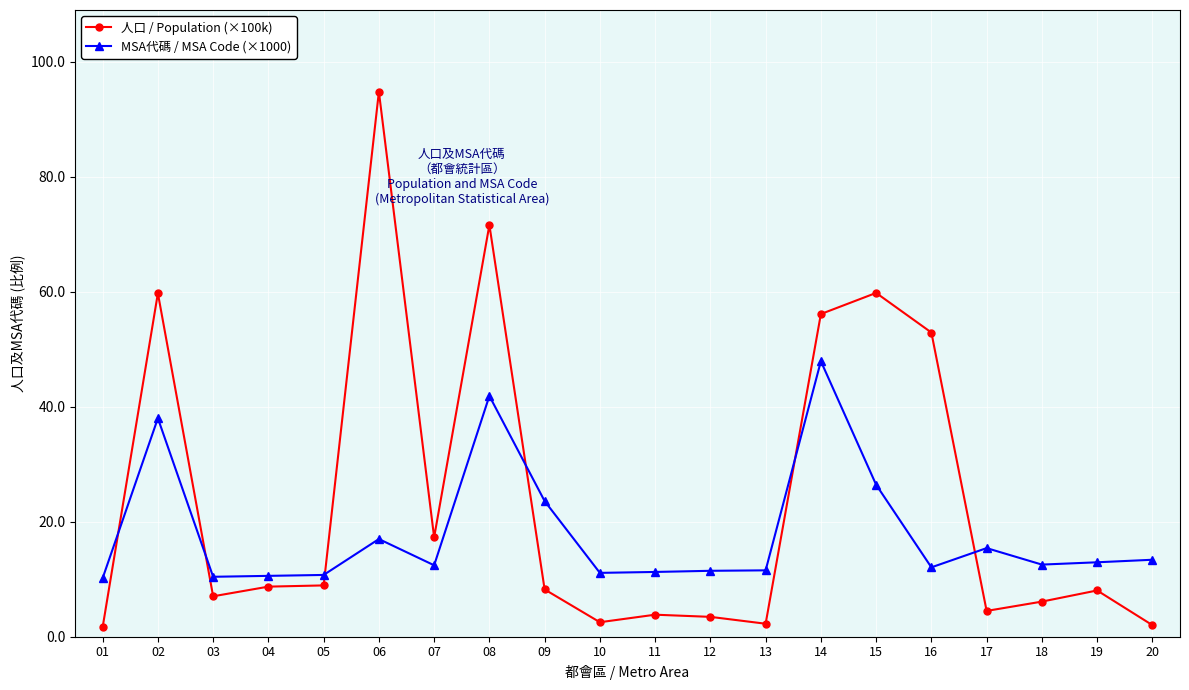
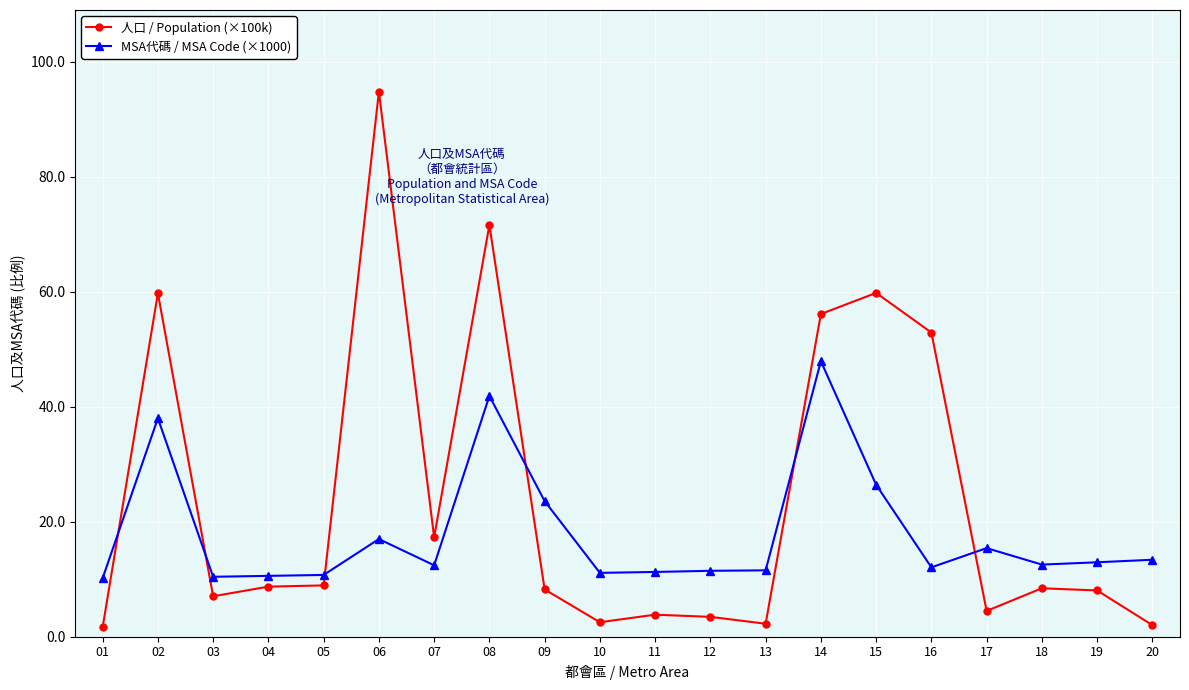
  {
    "人口 / Population (×100k)": {
      "01": 2,
      "02": 60,
      "03": 7,
      "04": 9,
      "05": 9,
      "06": 95,
      "07": 17,
      "08": 72,
      "09": 8,
      "10": 3,
      "11": 4,
      "12": 3,
      "13": 2,
      "14": 56,
      "15": 60,
      "16": 53,
      "17": 4,
-     "18": 6,
+     "18": 8,
      "19": 8,
      "20": 2
    },
    "MSA代碼 / MSA Code (×1000)": {
      "01": 10,
      "02": 38,
      "03": 10,
      "04": 11,
      "05": 11,
      "06": 17,
      "07": 12,
      "08": 42,
      "09": 24,
      "10": 11,
      "11": 11,
      "12": 11,
      "13": 12,
      "14": 48,
      "15": 26,
      "16": 12,
      "17": 15,
      "18": 13,
      "19": 13,
      "20": 13
    }
  }
